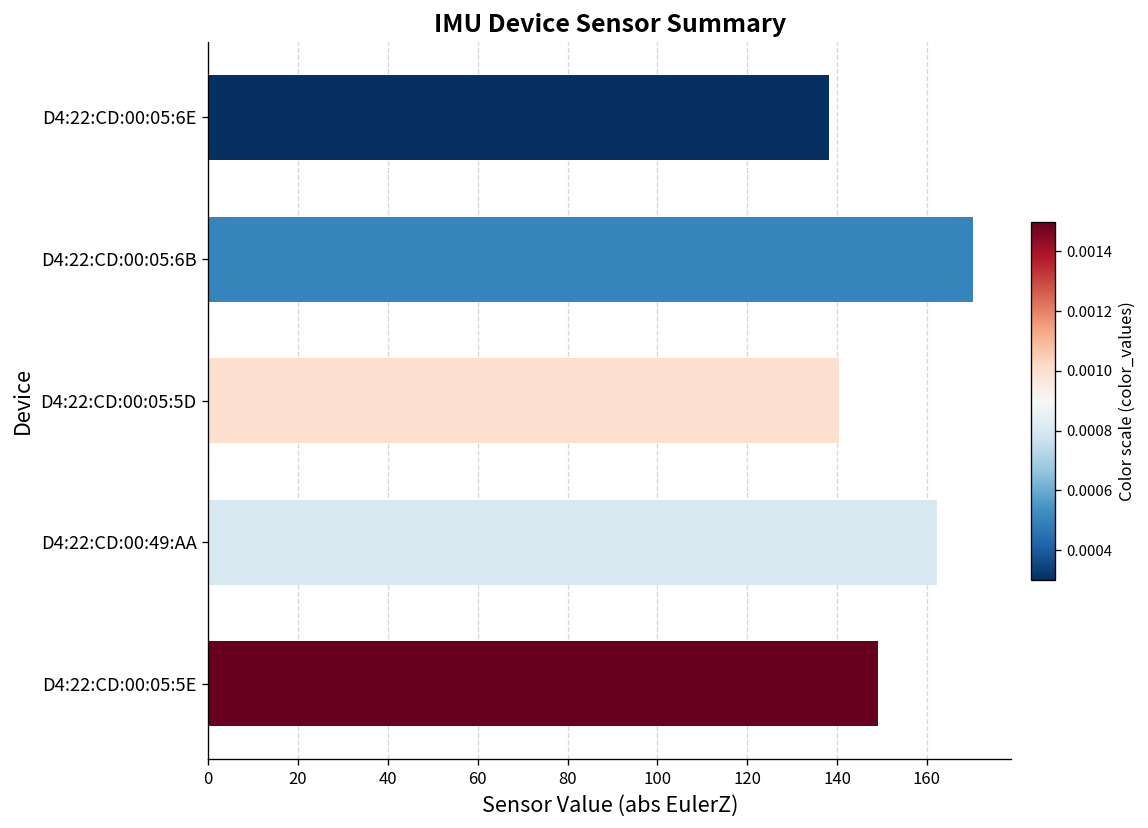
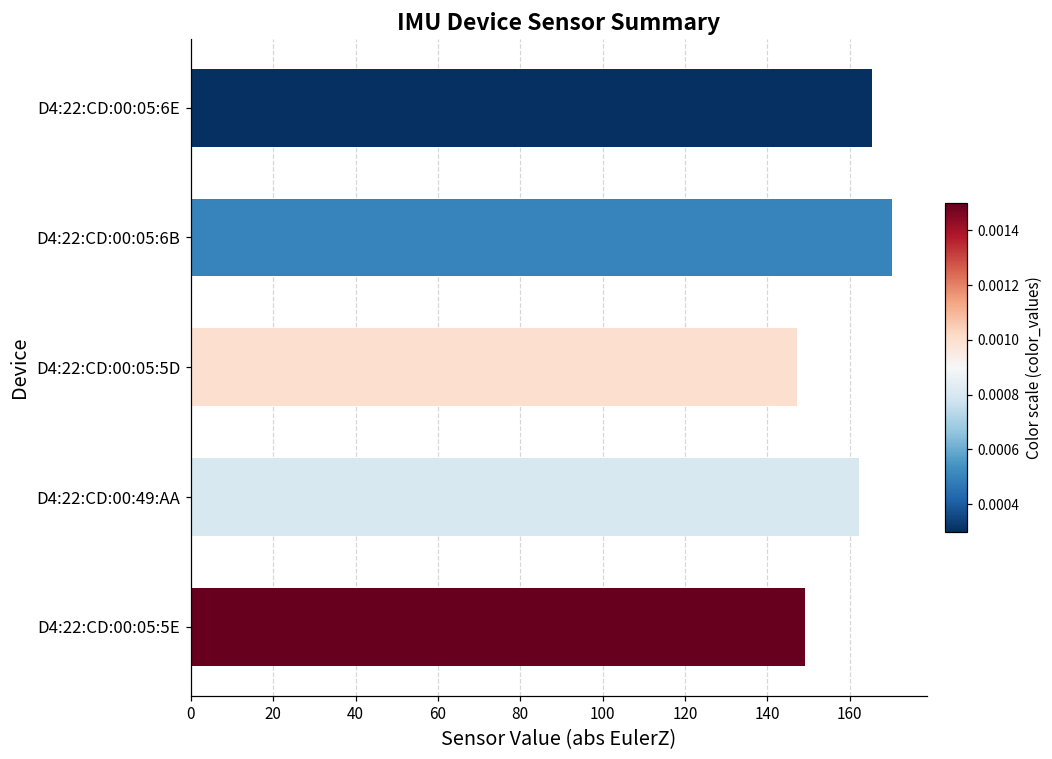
  {
-   "D4:22:CD:00:05:6E": 138,
+   "D4:22:CD:00:05:6E": 165,
    "D4:22:CD:00:05:6B": 170,
-   "D4:22:CD:00:05:5D": 140,
+   "D4:22:CD:00:05:5D": 147,
    "D4:22:CD:00:49:AA": 162,
    "D4:22:CD:00:05:5E": 149
  }
